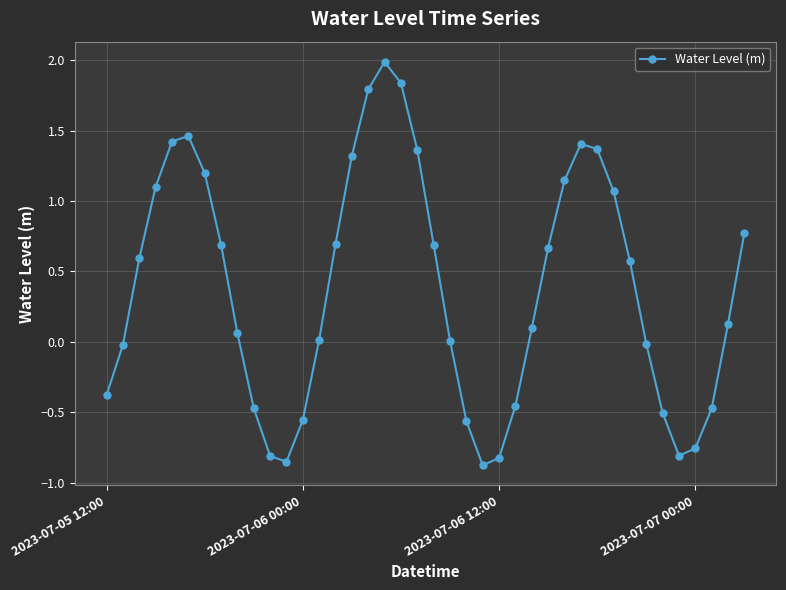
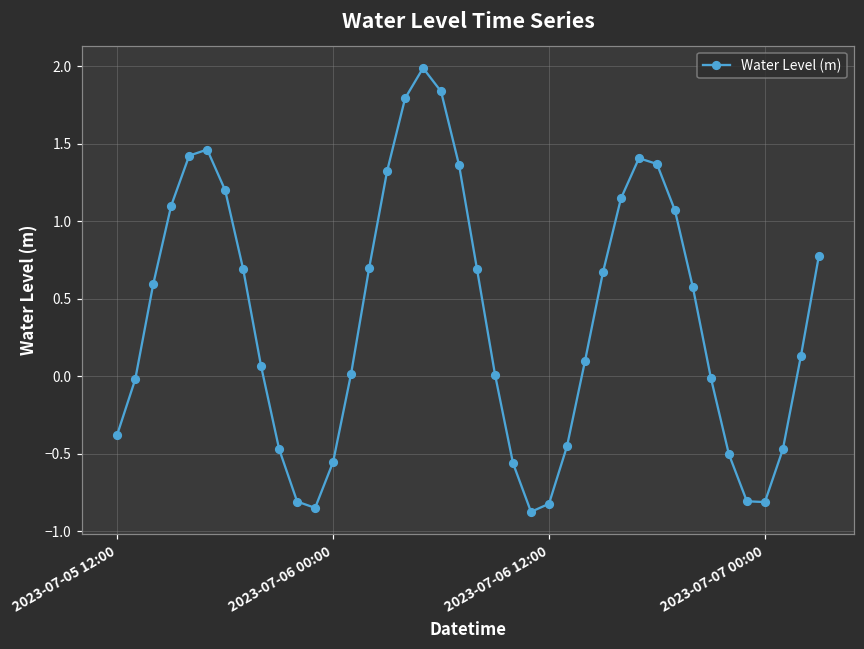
  {
    "2023-07-05 12:00": -0.38,
    "2023-07-06 00:00": -0.55,
    "2023-07-06 12:00": -0.82,
-   "2023-07-07 00:00": -0.76
+   "2023-07-07 00:00": -0.81
  }
